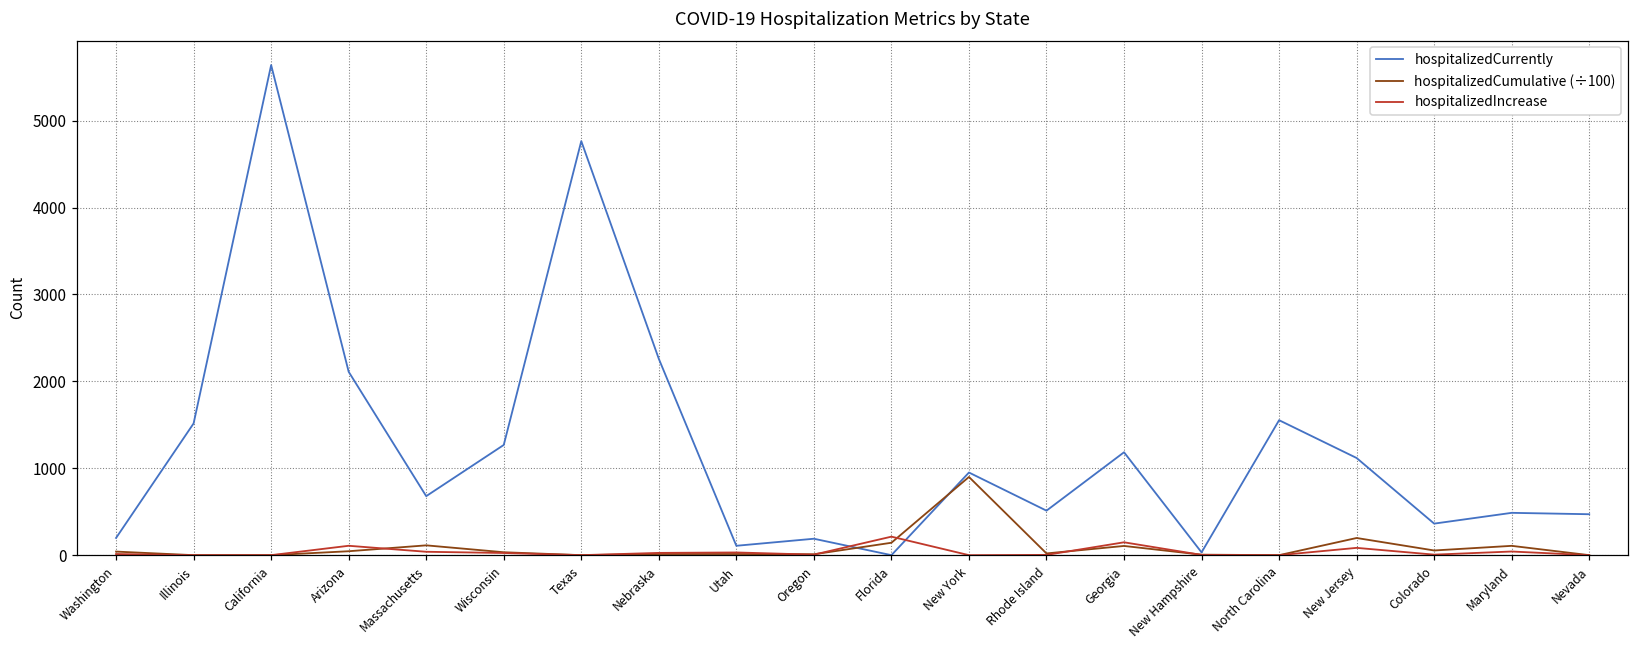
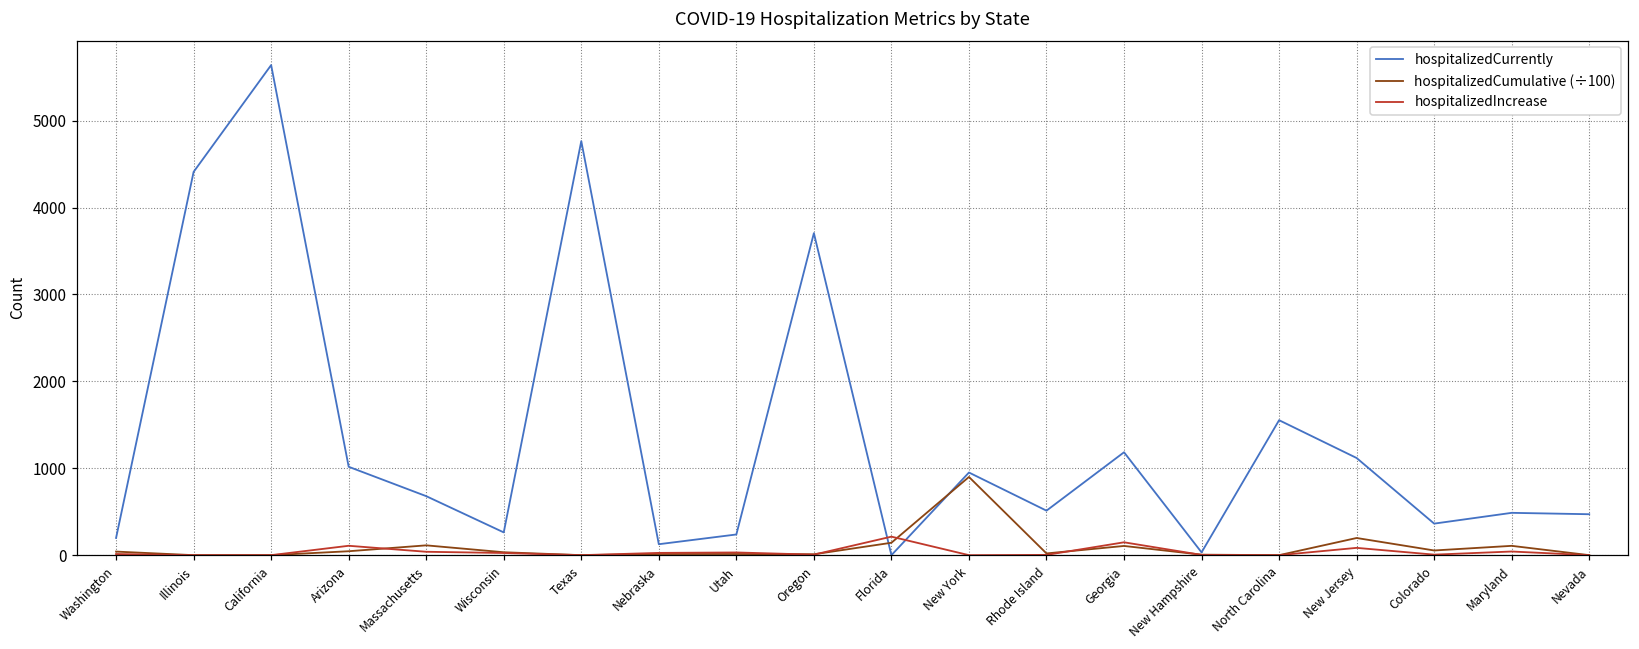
  {
    "hospitalizedCurrently": {
      "Washington": 200,
-     "Illinois": 1500,
+     "Illinois": 4400,
      "California": 5600,
-     "Arizona": 2100,
+     "Arizona": 1000,
      "Massachusetts": 700,
-     "Wisconsin": 1300,
+     "Wisconsin": 300,
      "Texas": 4800,
-     "Nebraska": 2300,
-     "Utah": 100,
-     "Oregon": 200,
+     "Nebraska": 100,
+     "Utah": 200,
+     "Oregon": 3700,
      "Florida": 0,
      "New York": 1000,
      "Rhode Island": 500,
      "Georgia": 1200,
      "North Carolina": 1600,
      "New Jersey": 1100,
      "Colorado": 400,
      "Maryland": 500,
      "Nevada": 500
    }
  }
